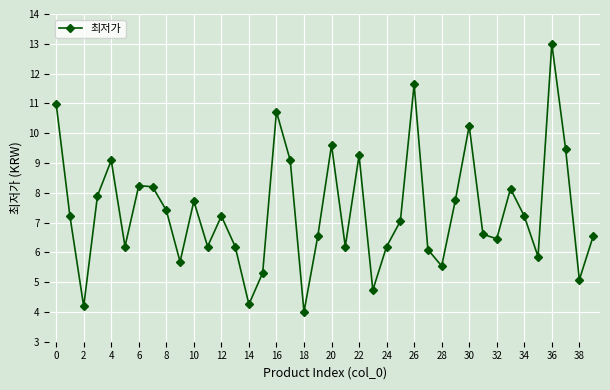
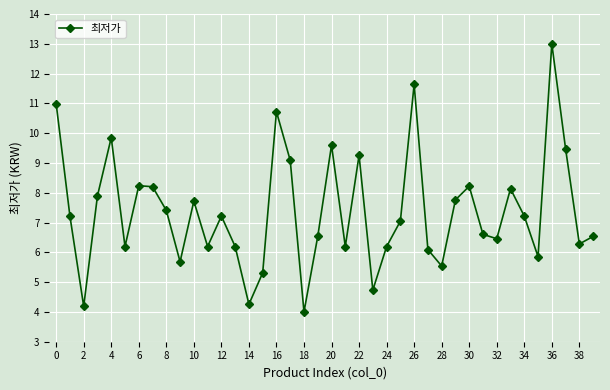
  {
    "0": 11.0,
    "2": 4.2,
-   "4": 9.1,
+   "4": 9.8,
    "6": 8.2,
    "8": 7.4,
    "10": 7.7,
    "12": 7.2,
    "14": 4.3,
    "16": 10.7,
    "18": 4.0,
    "20": 9.6,
    "22": 9.3,
    "24": 6.2,
    "26": 11.6,
    "28": 5.5,
-   "30": 10.2,
+   "30": 8.2,
    "32": 6.5,
    "34": 7.2,
    "36": 13.0,
-   "38": 5.1
+   "38": 6.3
  }
